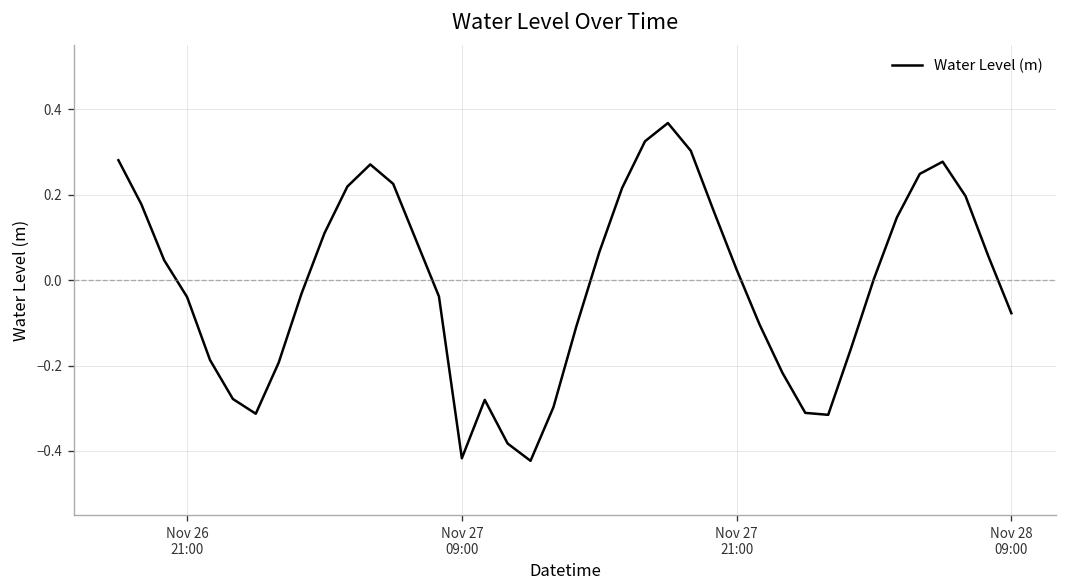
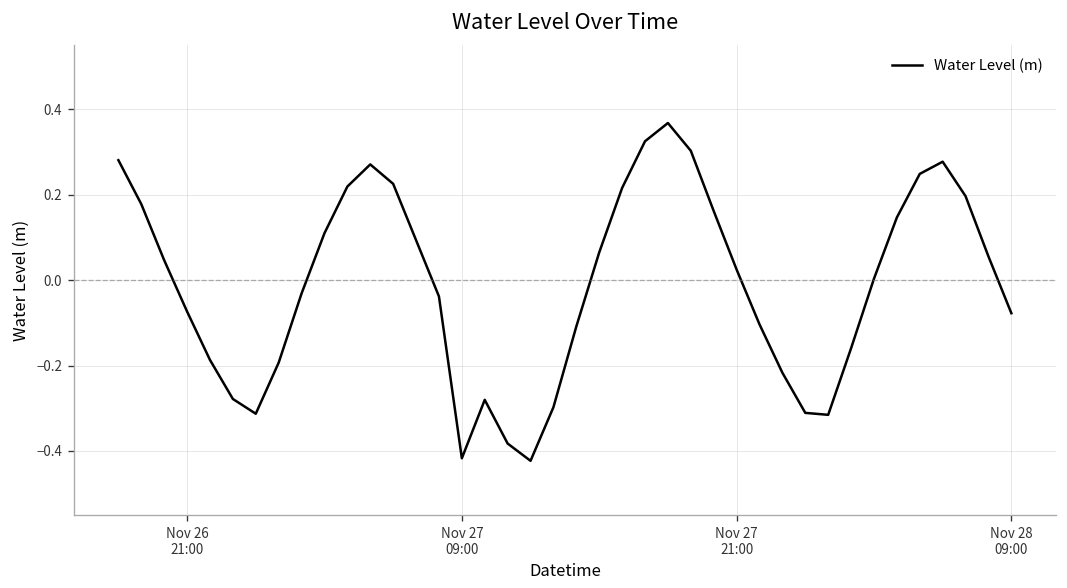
  {
-   "Nov 26 21:00": -0.04,
+   "Nov 26 21:00": -0.07,
    "Nov 27 09:00": -0.42,
    "Nov 27 21:00": 0.03,
    "Nov 28 09:00": -0.08
  }
